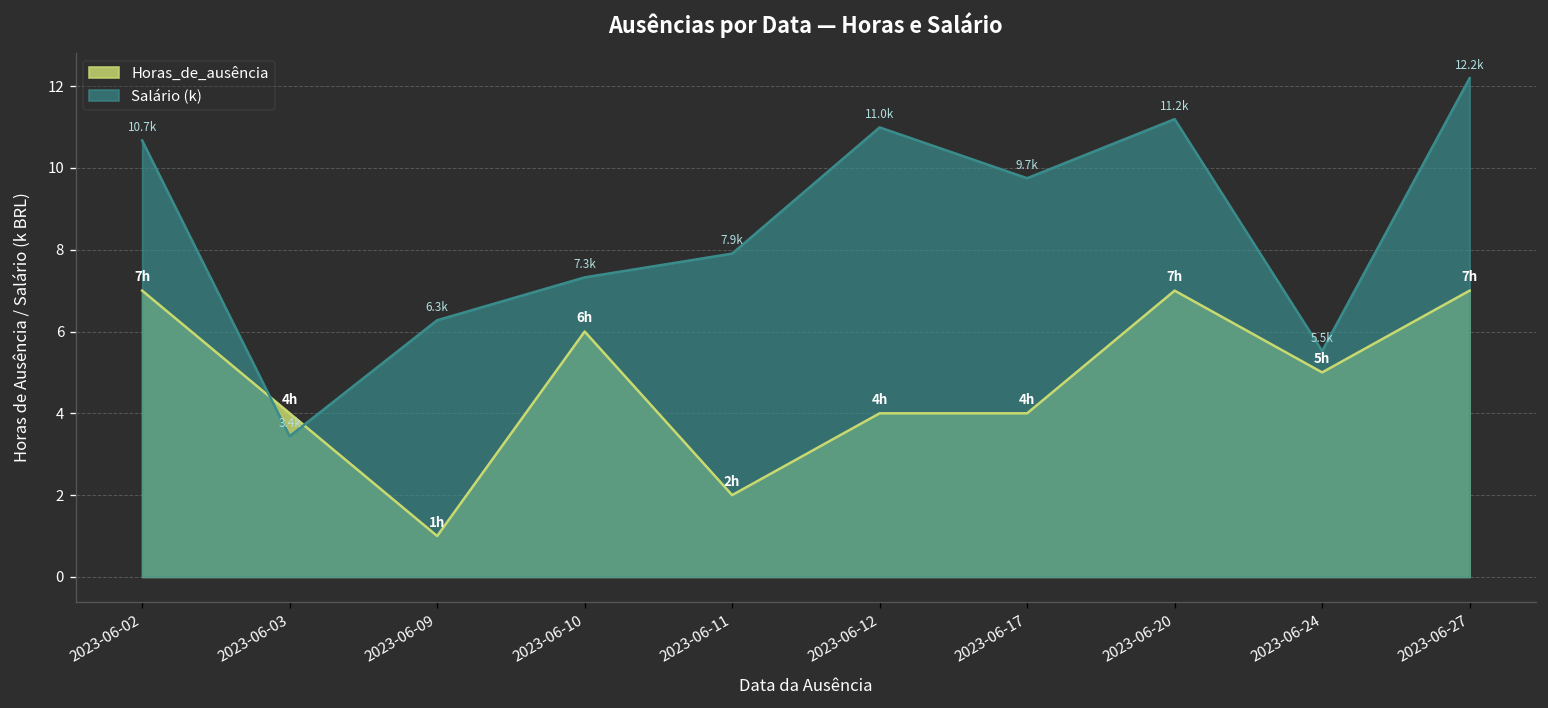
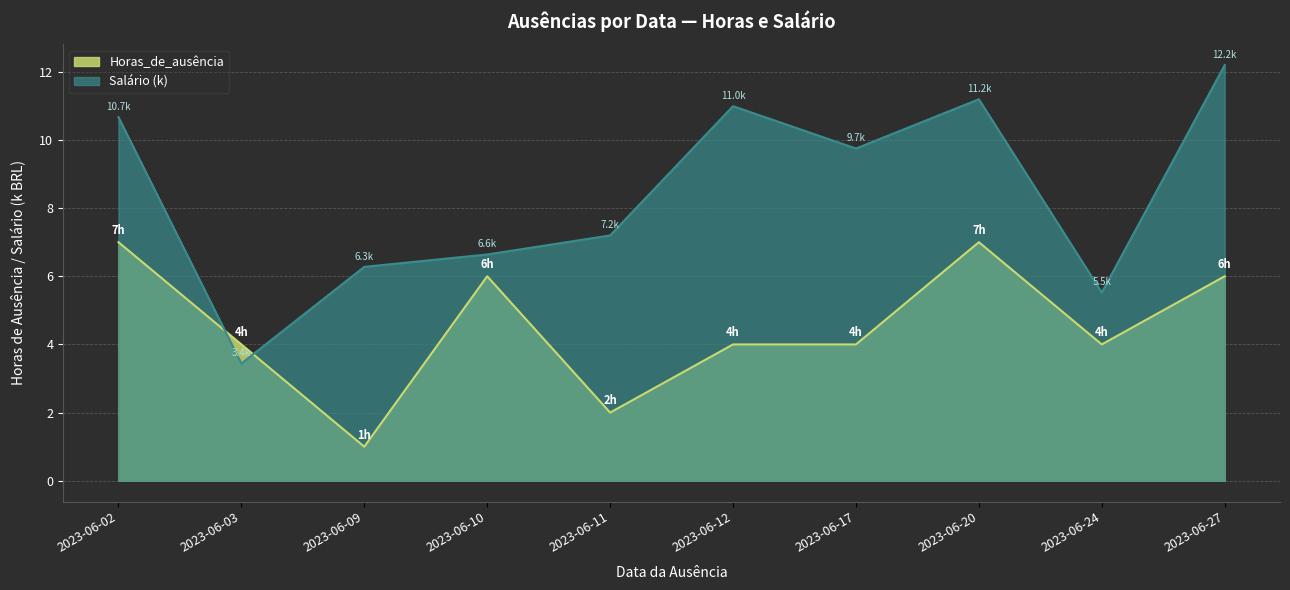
  {
    "Horas_de_ausência": {
      "2023-06-02": "7h",
      "2023-06-03": "4h",
      "2023-06-09": "1h",
      "2023-06-10": "6h",
      "2023-06-11": "2h",
      "2023-06-12": "4h",
      "2023-06-17": "4h",
      "2023-06-20": "7h",
-     "2023-06-24": "5h",
-     "2023-06-27": "7h"
+     "2023-06-24": "4h",
+     "2023-06-27": "6h"
    },
    "Salário (k)": {
      "2023-06-02": "10.7k",
      "2023-06-03": "3.4k",
      "2023-06-09": "6.3k",
-     "2023-06-10": "7.3k",
-     "2023-06-11": "7.9k",
+     "2023-06-10": "6.6k",
+     "2023-06-11": "7.2k",
      "2023-06-12": "11.0k",
      "2023-06-17": "9.7k",
      "2023-06-20": "11.2k",
      "2023-06-24": "5.5k",
      "2023-06-27": "12.2k"
    }
  }
